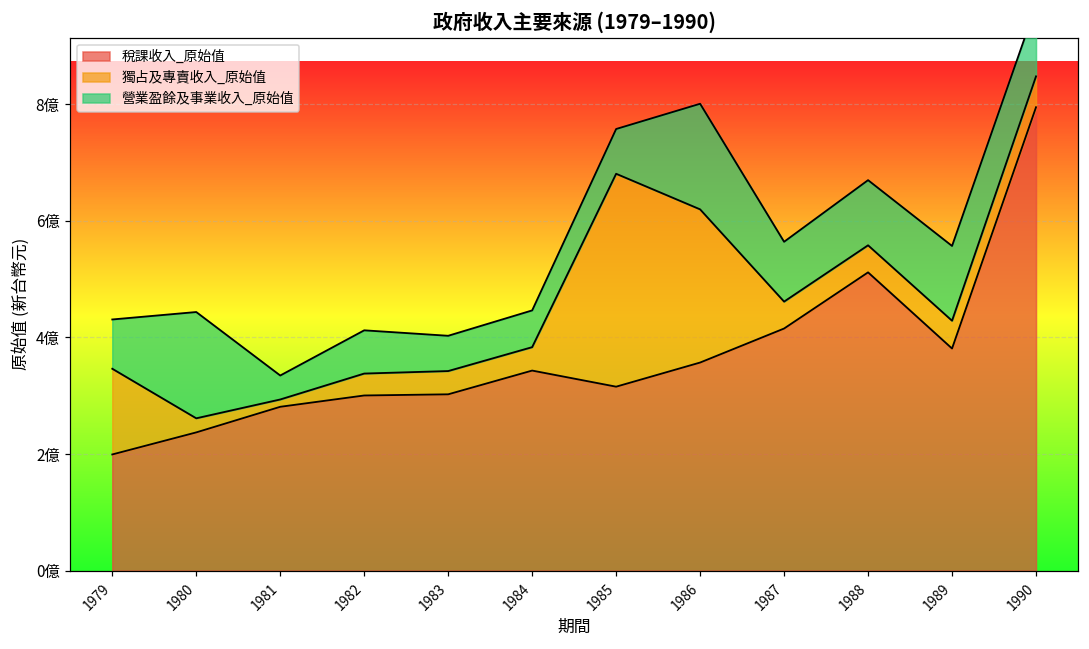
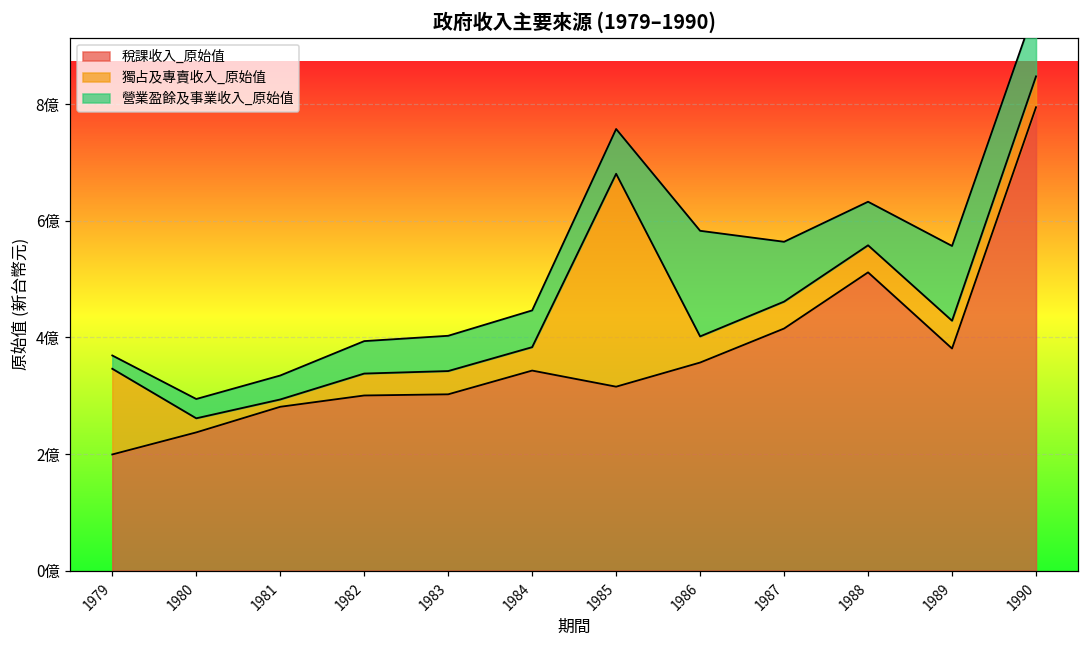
  {
    "稅課收入_原始值": {
      "1979": "2.0億",
      "1980": "2.4億",
      "1981": "2.8億",
      "1982": "3.0億",
      "1983": "3.0億",
      "1984": "3.4億",
      "1985": "3.2億",
      "1986": "3.6億",
      "1987": "4.2億",
      "1988": "5.1億",
      "1989": "3.8億",
      "1990": "7.9億"
    },
    "獨占及專賣收入_原始值": {
      "1979": "1.5億",
      "1980": "0.2億",
      "1981": "0.1億",
      "1982": "0.4億",
      "1983": "0.4億",
      "1984": "0.4億",
      "1985": "3.7億",
-     "1986": "2.6億",
+     "1986": "0.4億",
      "1987": "0.5億",
      "1988": "0.5億",
      "1989": "0.5億",
      "1990": "0.5億"
    },
    "營業盈餘及事業收入_原始值": {
-     "1979": "0.8億",
-     "1980": "1.8億",
+     "1979": "0.2億",
+     "1980": "0.3億",
      "1981": "0.4億",
-     "1982": "0.7億",
+     "1982": "0.6億",
      "1983": "0.6億",
      "1984": "0.6億",
      "1985": "0.8億",
      "1986": "1.8億",
      "1987": "1.0億",
-     "1988": "1.1億",
+     "1988": "0.7億",
      "1989": "1.3億"
    }
  }
